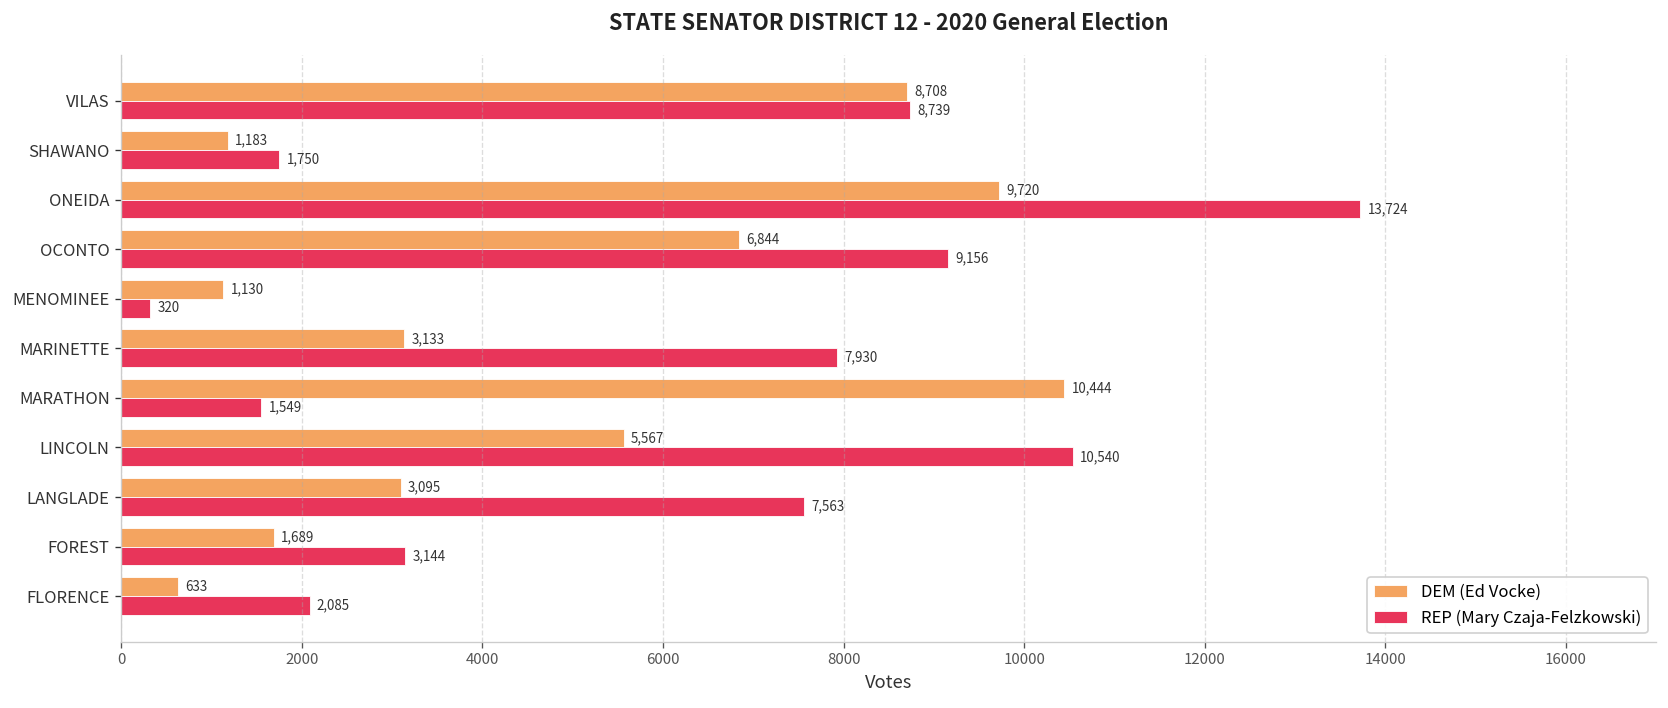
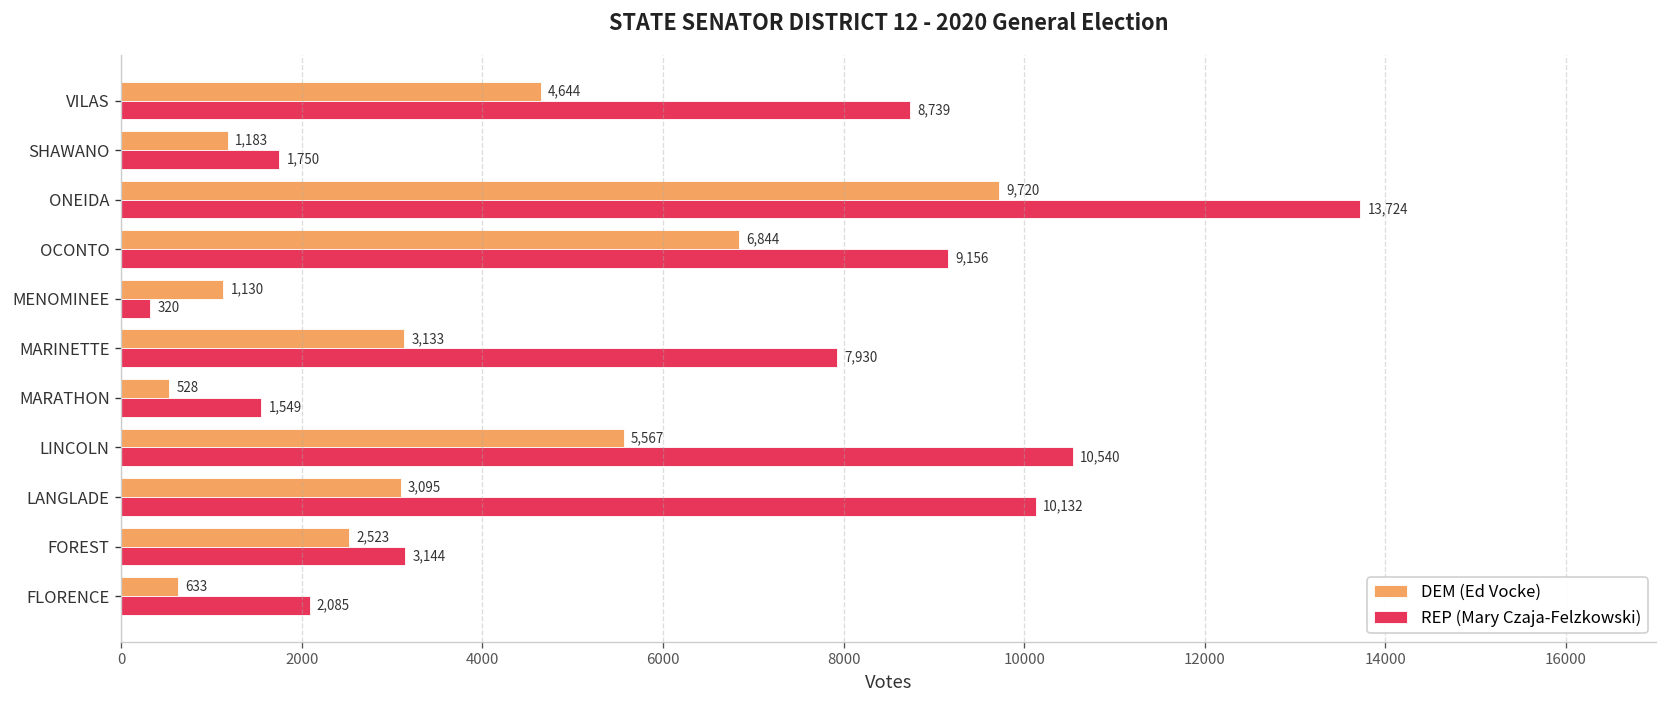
  {
    "DEM (Ed Vocke)": {
-     "VILAS": "8,708",
+     "VILAS": "4,644",
      "SHAWANO": "1,183",
      "ONEIDA": "9,720",
      "OCONTO": "6,844",
      "MENOMINEE": "1,130",
      "MARINETTE": "3,133",
-     "MARATHON": "10,444",
+     "MARATHON": "528",
      "LINCOLN": "5,567",
      "LANGLADE": "3,095",
-     "FOREST": "1,689",
+     "FOREST": "2,523",
      "FLORENCE": "633"
    },
    "REP (Mary Czaja-Felzkowski)": {
      "VILAS": "8,739",
      "SHAWANO": "1,750",
      "ONEIDA": "13,724",
      "OCONTO": "9,156",
      "MENOMINEE": "320",
      "MARINETTE": "7,930",
      "MARATHON": "1,549",
      "LINCOLN": "10,540",
-     "LANGLADE": "7,563",
+     "LANGLADE": "10,132",
      "FOREST": "3,144",
      "FLORENCE": "2,085"
    }
  }
